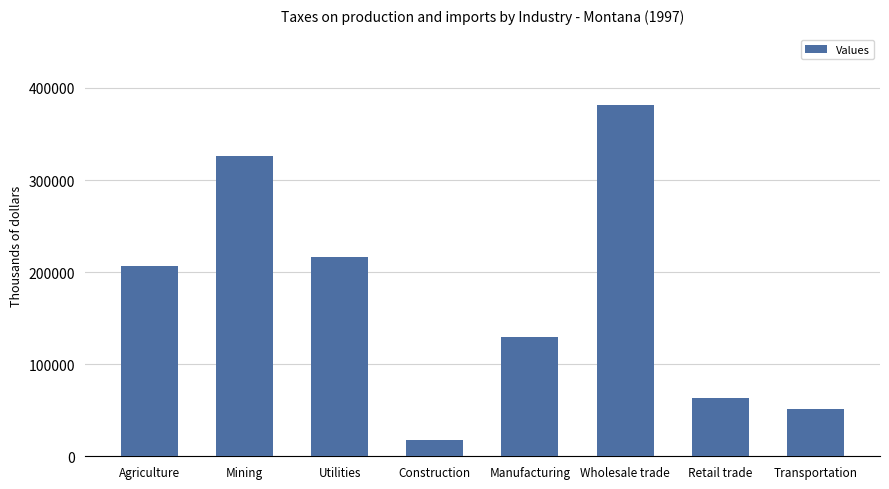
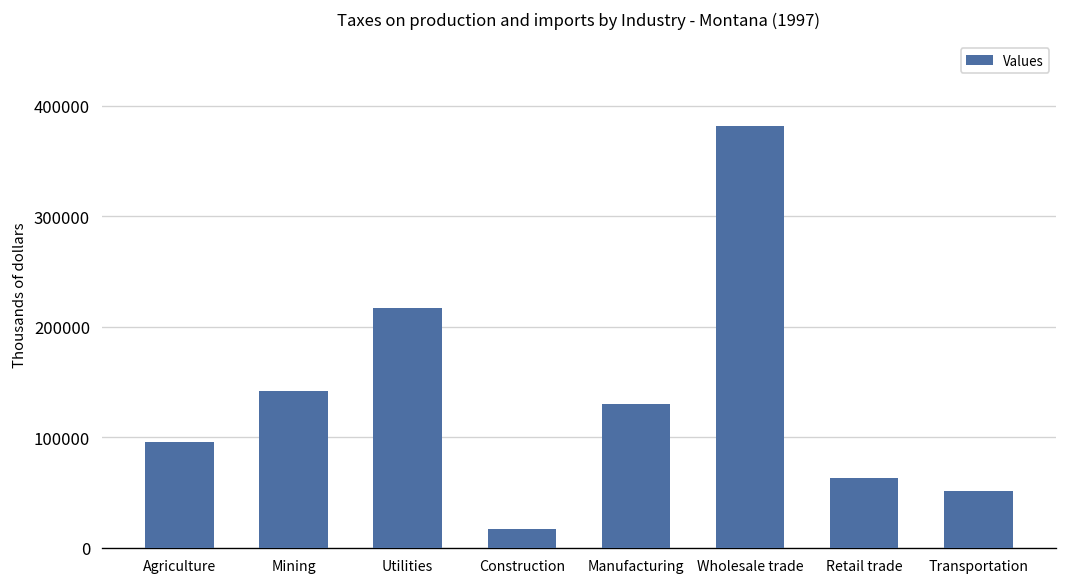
  {
-   "Agriculture": 210000,
-   "Mining": 330000,
+   "Agriculture": 100000,
+   "Mining": 140000,
    "Utilities": 220000,
    "Construction": 20000,
    "Manufacturing": 130000,
    "Wholesale trade": 380000,
    "Retail trade": 60000,
    "Transportation": 50000
  }
